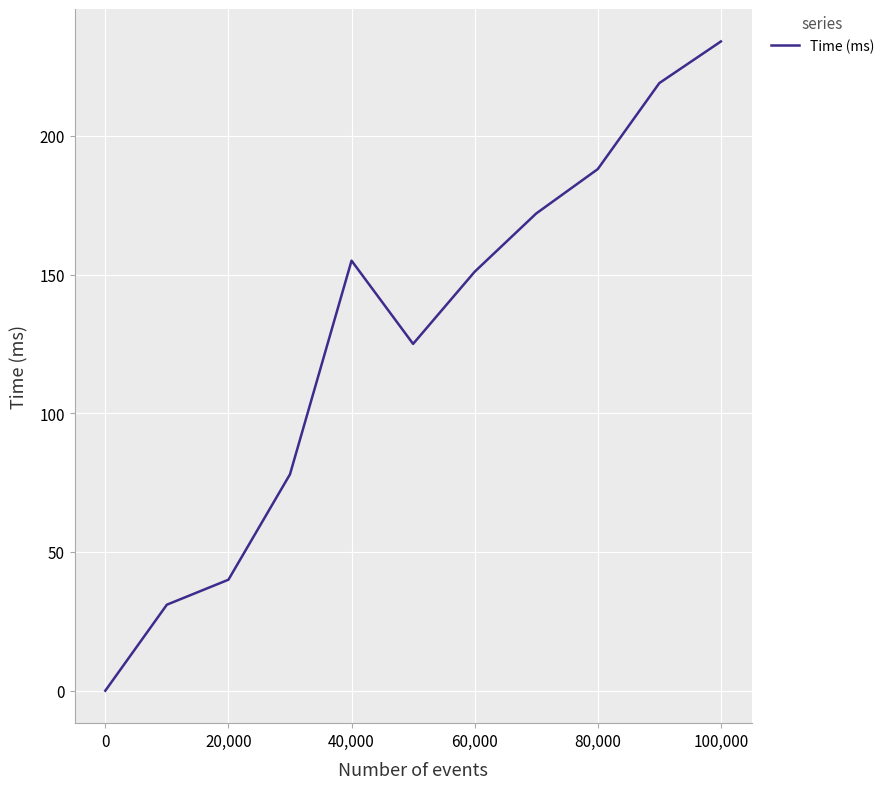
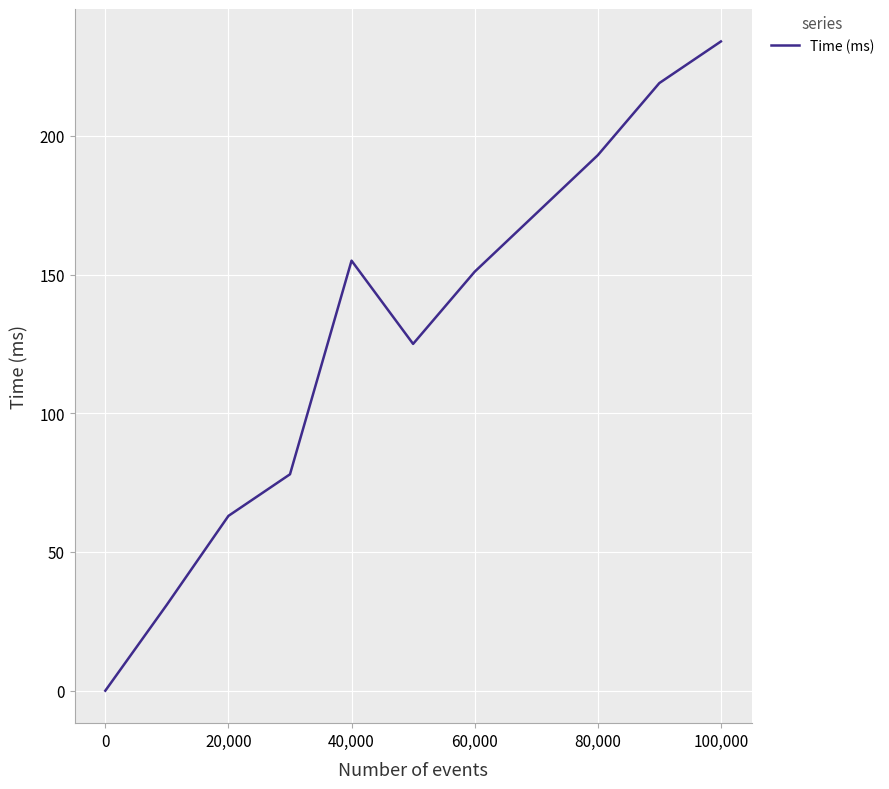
  {
    "0": 0,
-   "20,000": 40,
+   "20,000": 63,
    "40,000": 155,
    "60,000": 151,
-   "80,000": 188,
+   "80,000": 193,
    "100,000": 234
  }
